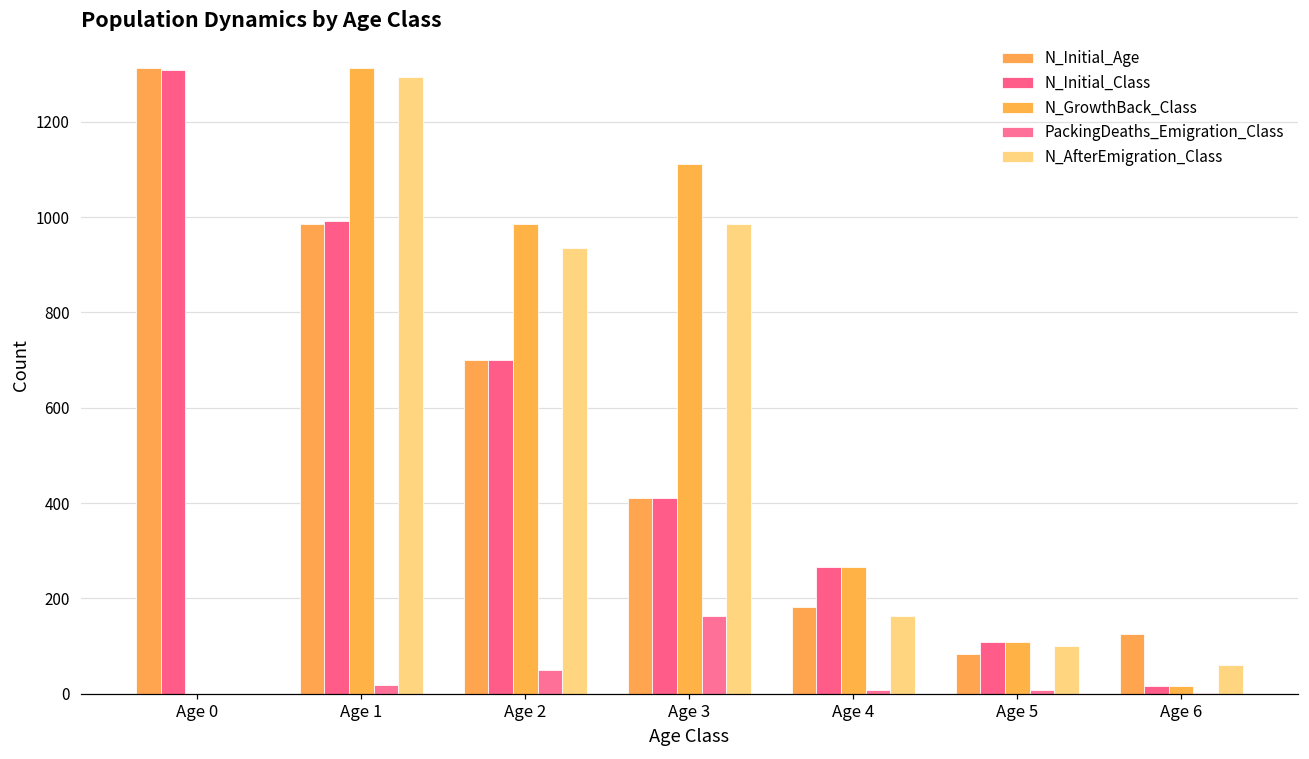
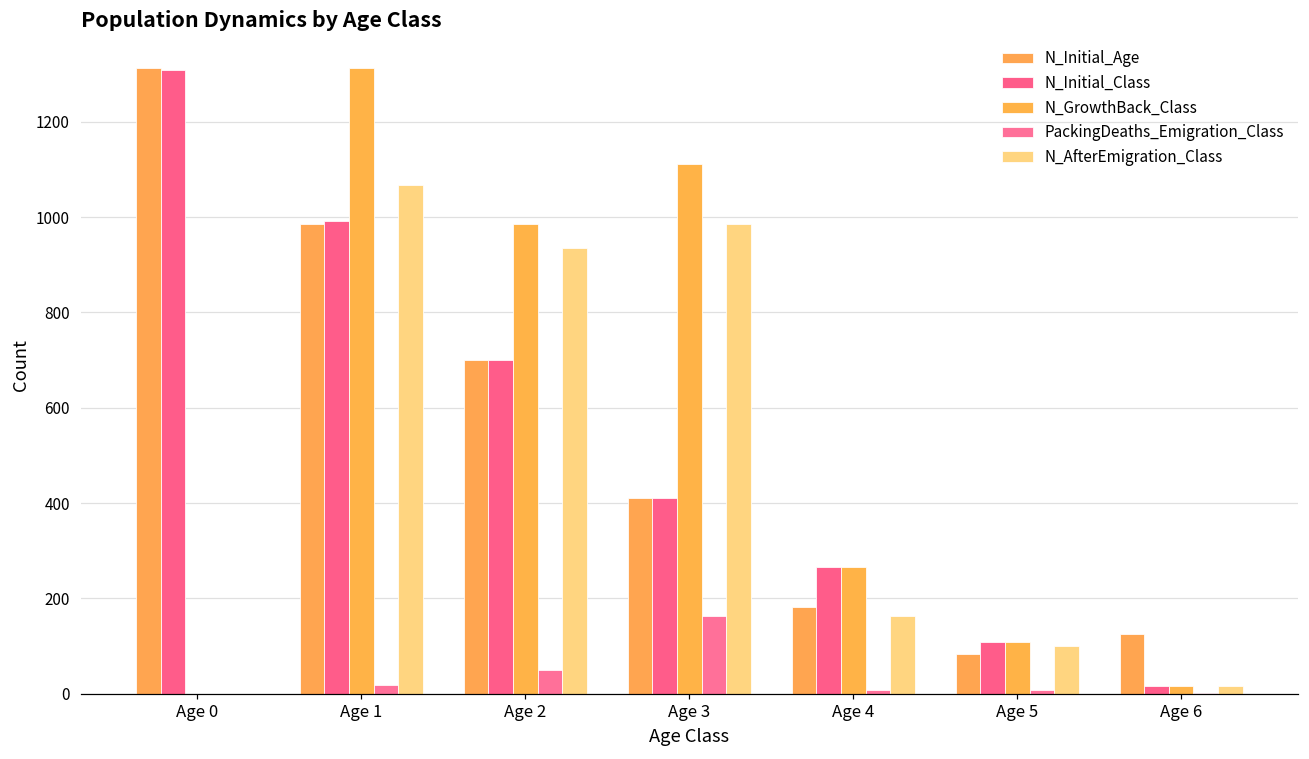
  {
    "N_AfterEmigration_Class": {
      "Age 0": 0,
-     "Age 1": 1290,
+     "Age 1": 1070,
      "Age 2": 940,
      "Age 3": 990,
      "Age 4": 160,
      "Age 5": 100,
-     "Age 6": 60
+     "Age 6": 20
    }
  }
